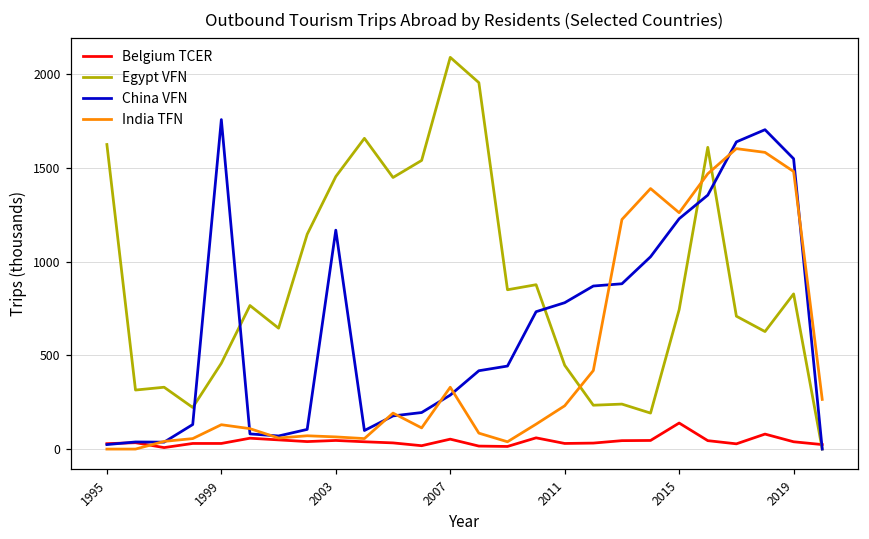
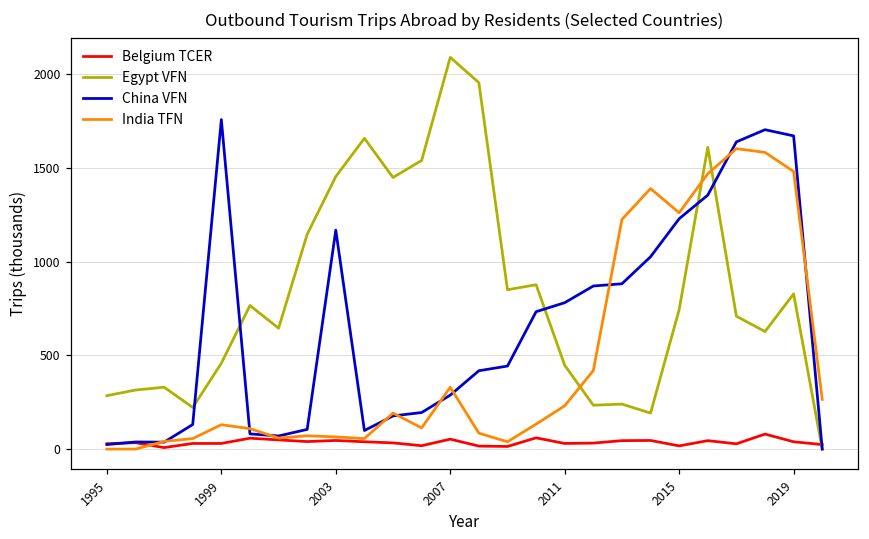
  {
    "Belgium TCER": {
      "1999": 30,
      "2003": 50,
      "2007": 50,
      "2011": 30,
-     "2015": 140,
+     "2015": 20,
      "2019": 40
    },
    "Egypt VFN": {
-     "1995": 1630,
+     "1995": 290,
      "1999": 460,
      "2003": 1450,
      "2007": 2090,
      "2011": 450,
      "2015": 740,
      "2019": 830
    },
    "China VFN": {
      "1999": 1760,
      "2003": 1170,
      "2007": 290,
      "2011": 780,
      "2015": 1230,
-     "2019": 1550
+     "2019": 1670
    },
    "India TFN": {
      "1995": 0,
      "1999": 130,
      "2003": 70,
      "2007": 330,
      "2011": 230,
      "2015": 1260,
      "2019": 1480
    }
  }
